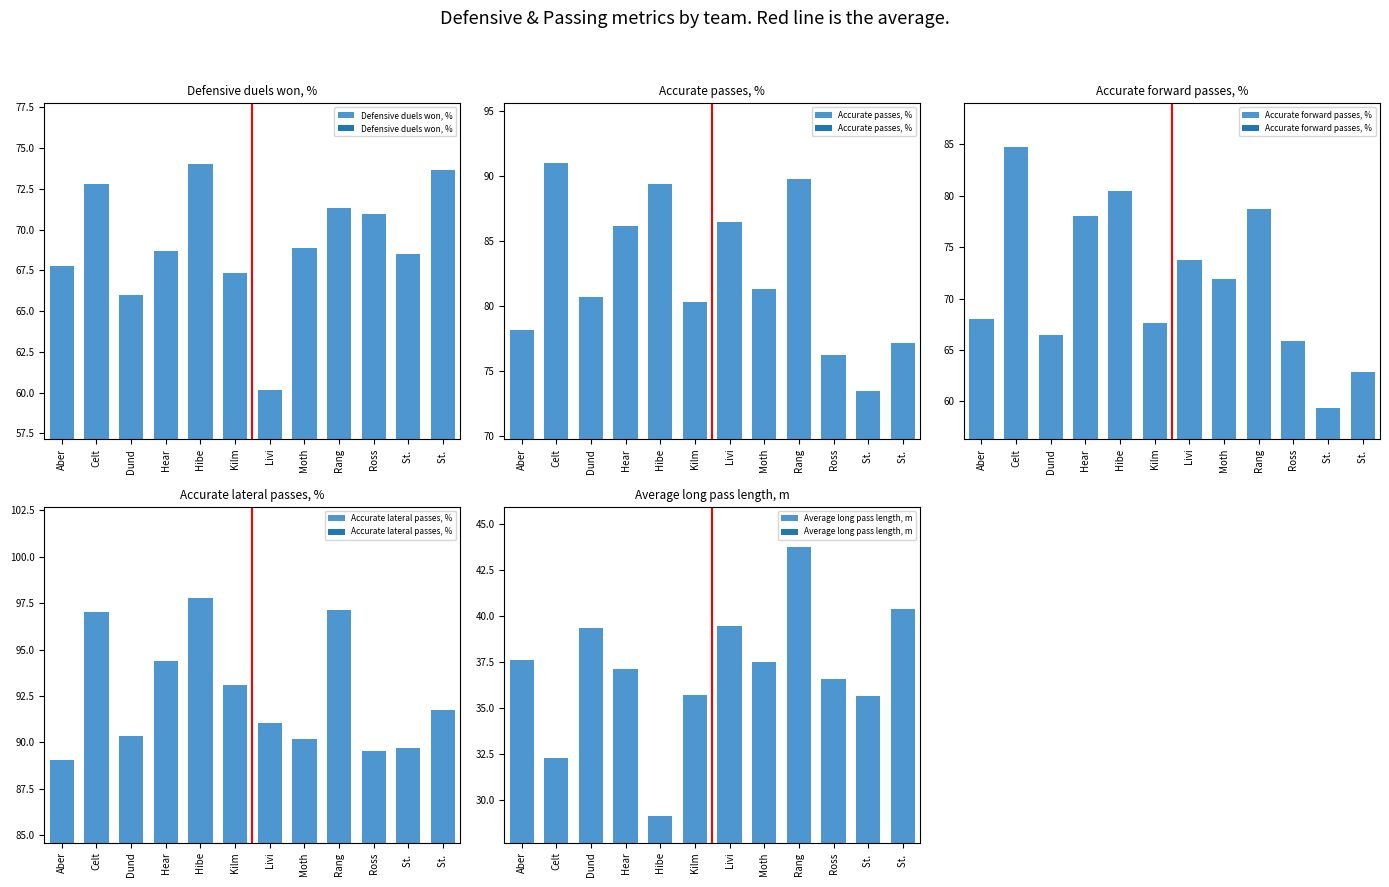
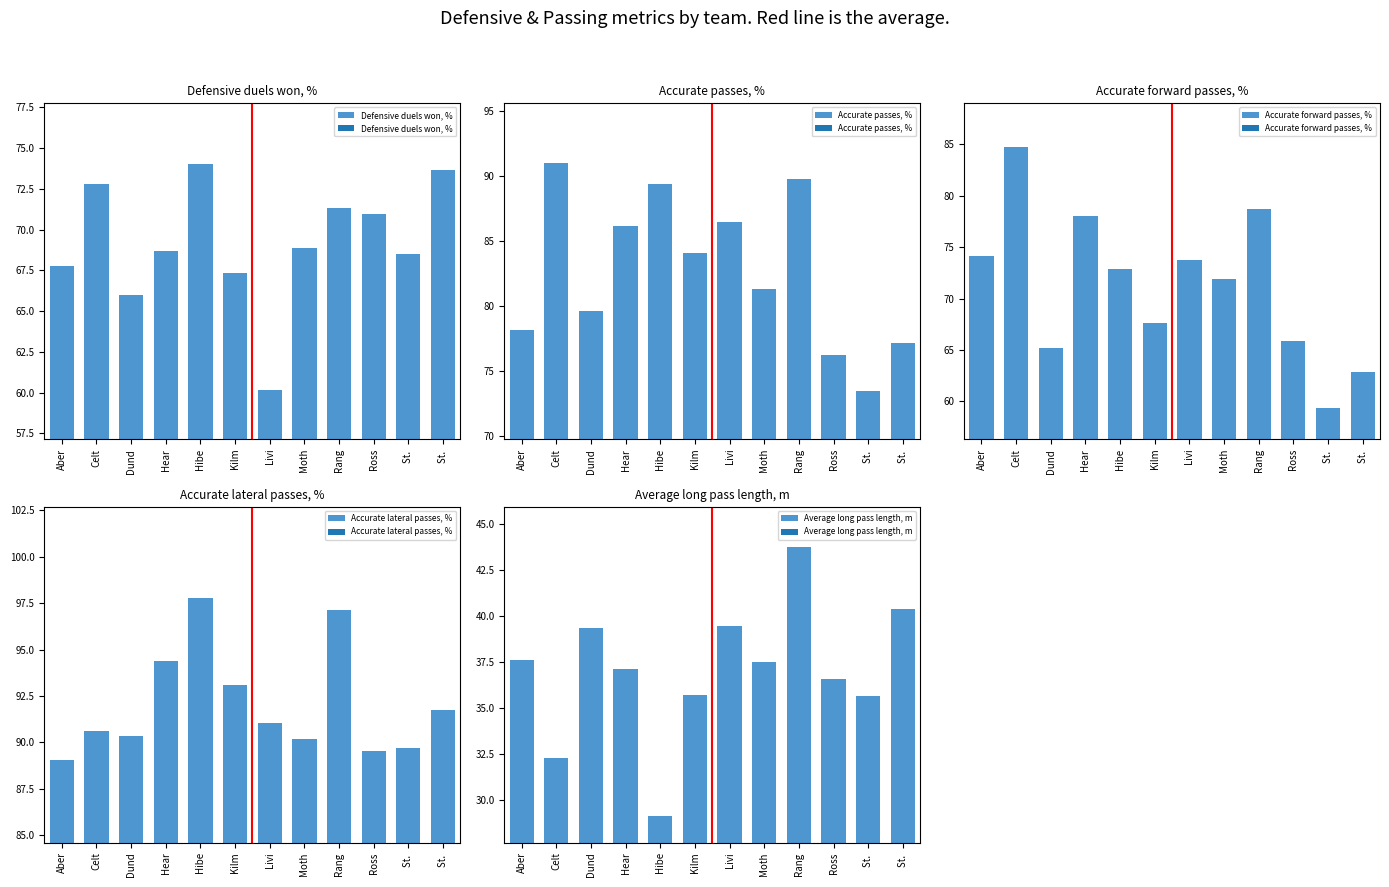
  {
    "Defensive duels won, %": {
      "Aber": 67.7,
      "Celt": 72.8,
      "Dund": 66.0,
      "Hear": 68.7,
      "Hibe": 74.1,
      "Kilm": 67.3,
      "Livi": 60.2,
      "Moth": 68.9,
      "Rang": 71.3,
      "Ross": 70.9
    },
    "Accurate passes, %": {
      "Aber": 78.2,
      "Celt": 91.0,
-     "Dund": 80.7,
+     "Dund": 79.6,
      "Hear": 86.2,
      "Hibe": 89.4,
-     "Kilm": 80.3,
+     "Kilm": 84.1,
      "Livi": 86.5,
      "Moth": 81.3,
      "Rang": 89.8,
      "Ross": 76.2
    },
    "Accurate forward passes, %": {
-     "Aber": 68.0,
+     "Aber": 74.1,
      "Celt": 84.7,
-     "Dund": 66.5,
+     "Dund": 65.2,
      "Hear": 78.0,
-     "Hibe": 80.5,
+     "Hibe": 72.9,
      "Kilm": 67.7,
      "Livi": 73.8,
      "Moth": 71.9,
      "Rang": 78.7,
      "Ross": 65.9
    },
    "Accurate lateral passes, %": {
      "Aber": 89.1,
-     "Celt": 97.0,
+     "Celt": 90.6,
      "Dund": 90.4,
      "Hear": 94.4,
      "Hibe": 97.8,
      "Kilm": 93.1,
      "Livi": 91.1,
      "Moth": 90.2,
      "Rang": 97.1,
      "Ross": 89.6
    },
    "Average long pass length, m": {
      "Aber": 37.6,
      "Celt": 32.3,
      "Dund": 39.4,
      "Hear": 37.2,
      "Hibe": 29.2,
      "Kilm": 35.7,
      "Livi": 39.5,
      "Moth": 37.5,
      "Rang": 43.8,
      "Ross": 36.6
    }
  }
